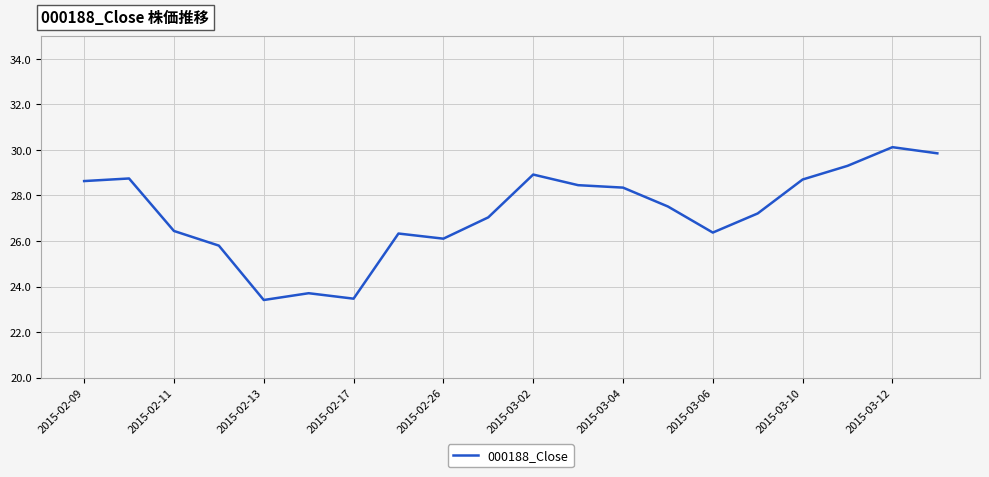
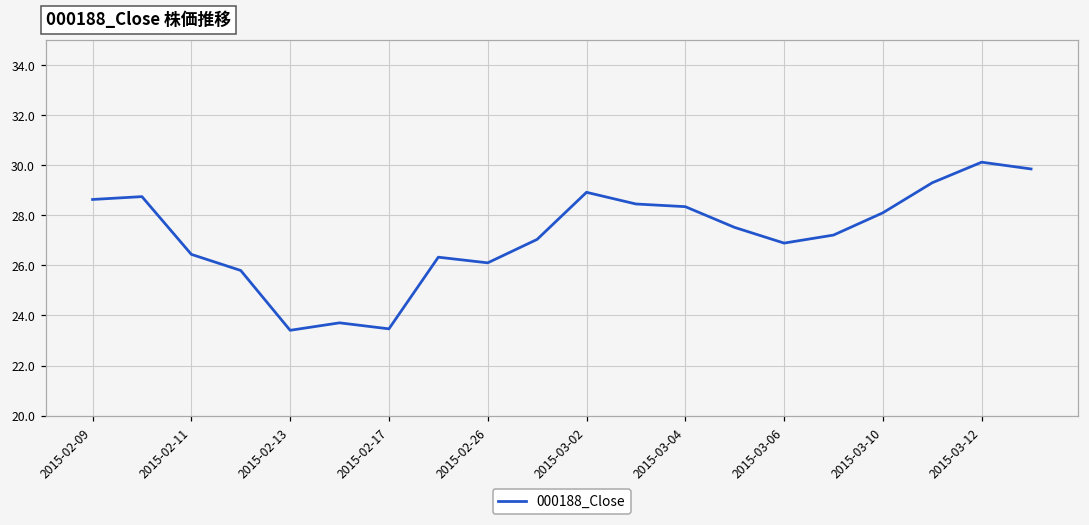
  {
    "2015-02-09": 28.6,
    "2015-02-11": 26.4,
    "2015-02-13": 23.4,
    "2015-02-17": 23.5,
    "2015-02-26": 26.1,
    "2015-03-02": 28.9,
    "2015-03-04": 28.3,
-   "2015-03-06": 26.4,
-   "2015-03-10": 28.7,
+   "2015-03-06": 26.9,
+   "2015-03-10": 28.1,
    "2015-03-12": 30.1
  }
